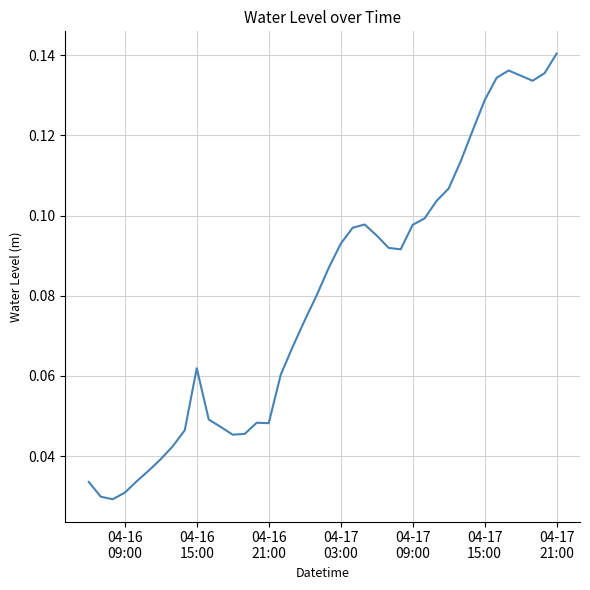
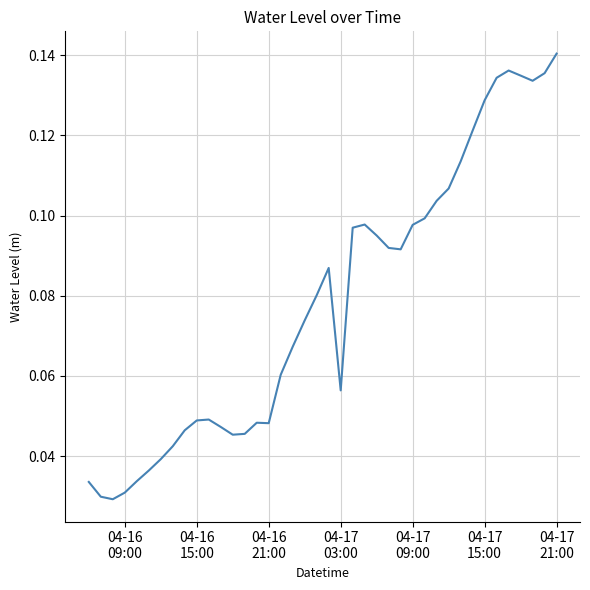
  {
    "04-16 09:00": 0.031,
-   "04-16 15:00": 0.062,
+   "04-16 15:00": 0.049,
    "04-16 21:00": 0.048,
-   "04-17 03:00": 0.093,
+   "04-17 03:00": 0.056,
    "04-17 09:00": 0.098,
    "04-17 15:00": 0.129,
    "04-17 21:00": 0.140
  }
